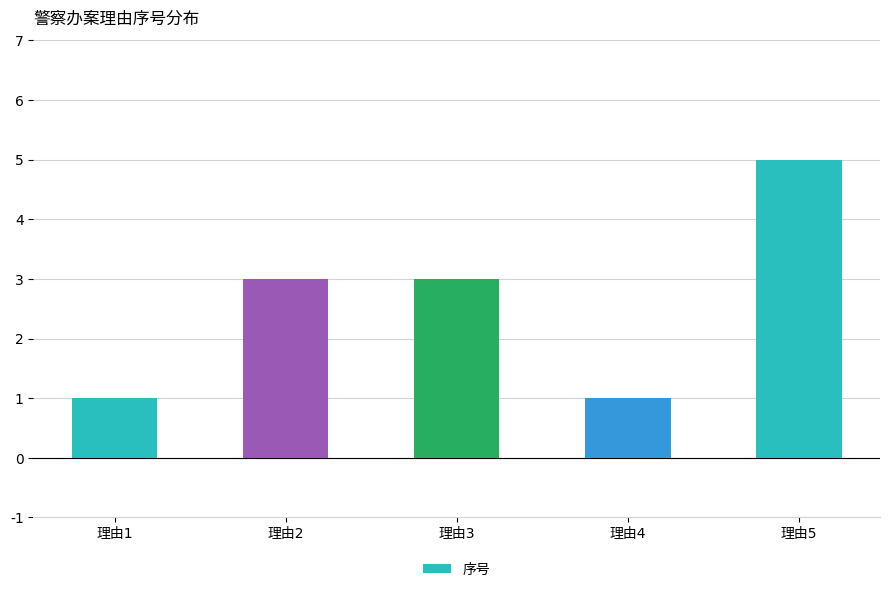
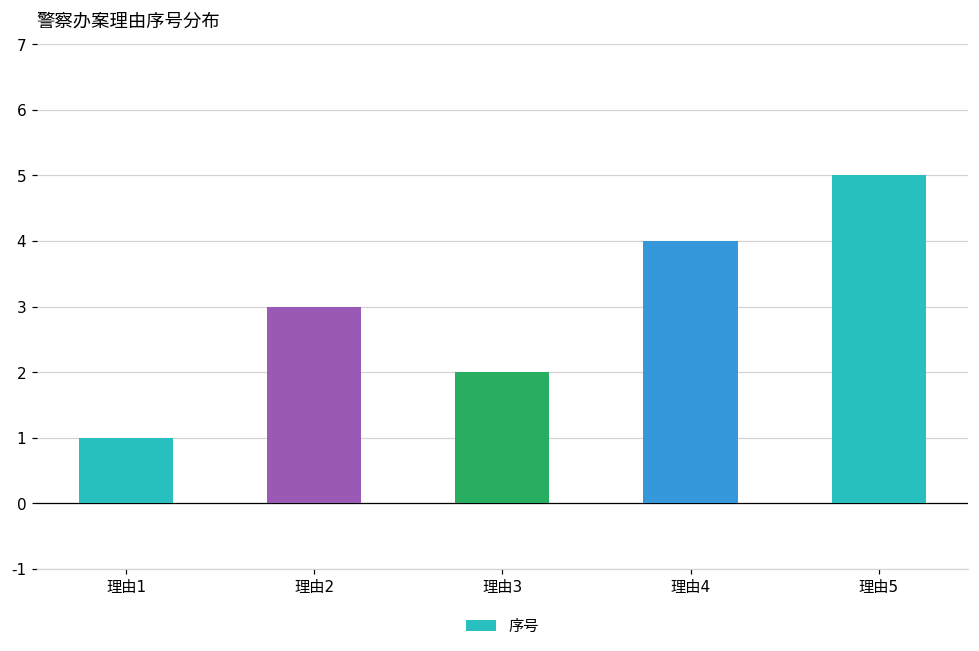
  {
    "理由1": 1,
    "理由2": 3,
-   "理由3": 3,
-   "理由4": 1,
+   "理由3": 2,
+   "理由4": 4,
    "理由5": 5
  }
